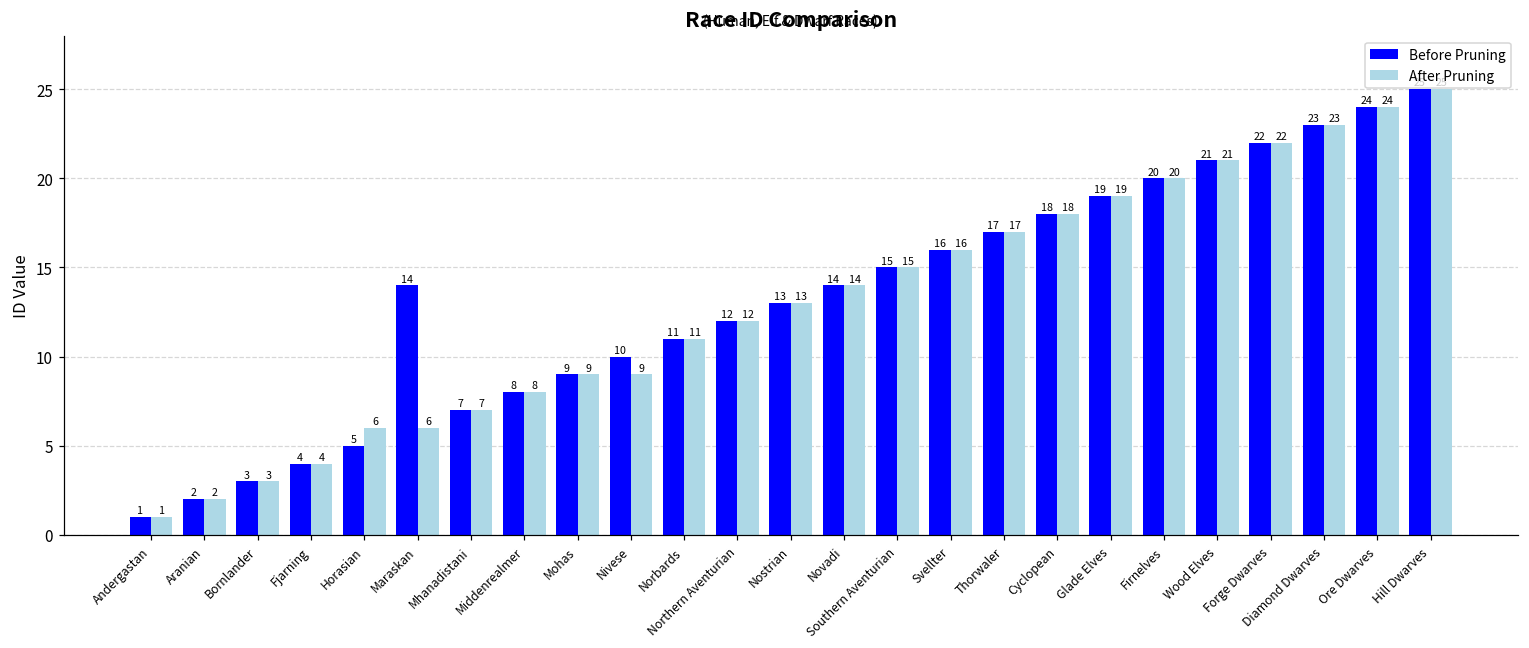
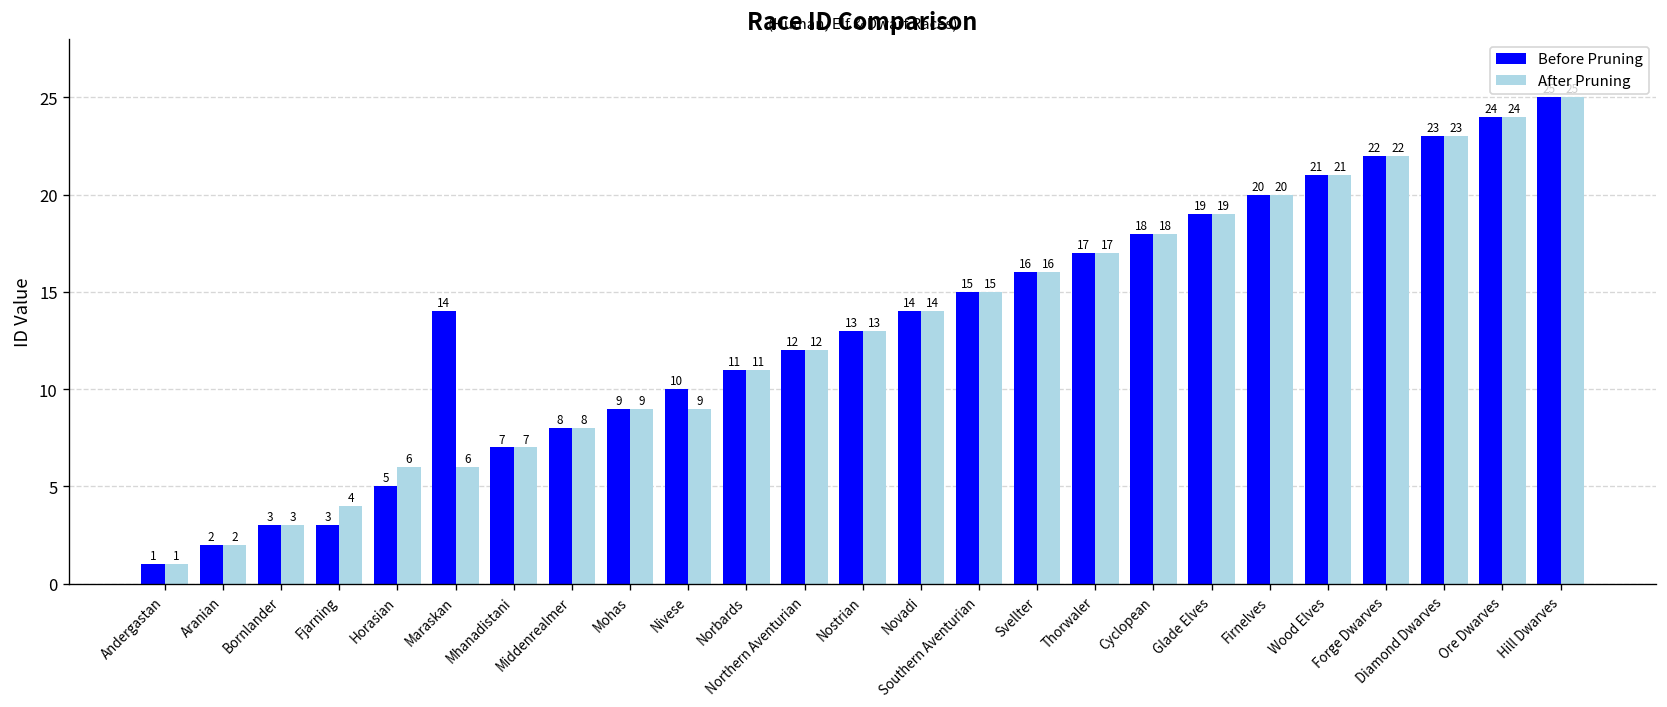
  {
    "Before Pruning": {
      "Andergastan": 1,
      "Aranian": 2,
      "Bornlander": 3,
-     "Fjarning": 4,
+     "Fjarning": 3,
      "Horasian": 5,
      "Maraskan": 14,
      "Mhanadistani": 7,
      "Middenrealmer": 8,
      "Mohas": 9,
      "Nivese": 10,
      "Norbards": 11,
      "Northern Aventurian": 12,
      "Nostrian": 13,
      "Novadi": 14,
      "Southern Aventurian": 15,
      "Svellter": 16,
      "Thorwaler": 17,
      "Cyclopean": 18,
      "Glade Elves": 19,
      "Firnelves": 20,
      "Wood Elves": 21,
      "Forge Dwarves": 22,
      "Diamond Dwarves": 23,
      "Ore Dwarves": 24
    },
    "After Pruning": {
      "Andergastan": 1,
      "Aranian": 2,
      "Bornlander": 3,
      "Fjarning": 4,
      "Horasian": 6,
      "Maraskan": 6,
      "Mhanadistani": 7,
      "Middenrealmer": 8,
      "Mohas": 9,
      "Nivese": 9,
      "Norbards": 11,
      "Northern Aventurian": 12,
      "Nostrian": 13,
      "Novadi": 14,
      "Southern Aventurian": 15,
      "Svellter": 16,
      "Thorwaler": 17,
      "Cyclopean": 18,
      "Glade Elves": 19,
      "Firnelves": 20,
      "Wood Elves": 21,
      "Forge Dwarves": 22,
      "Diamond Dwarves": 23,
      "Ore Dwarves": 24
    }
  }
